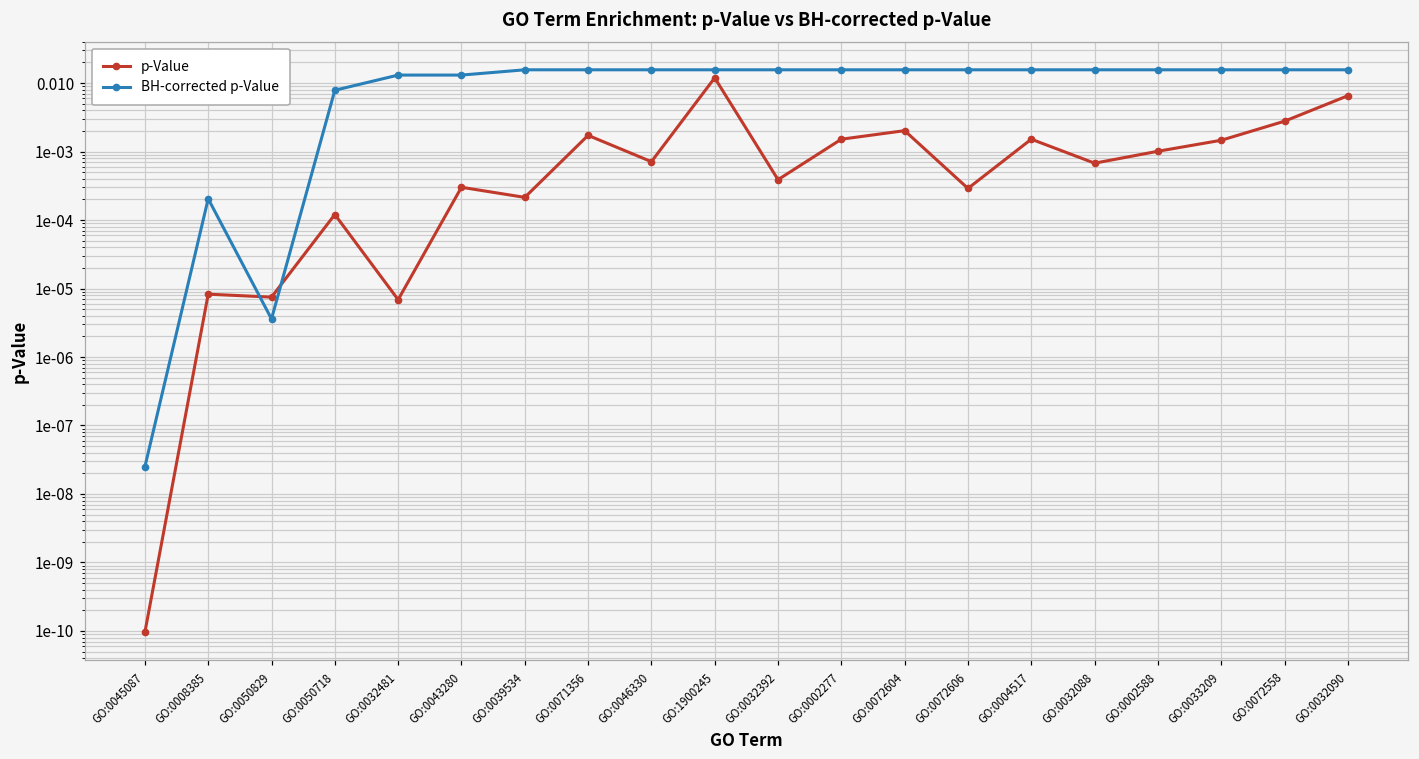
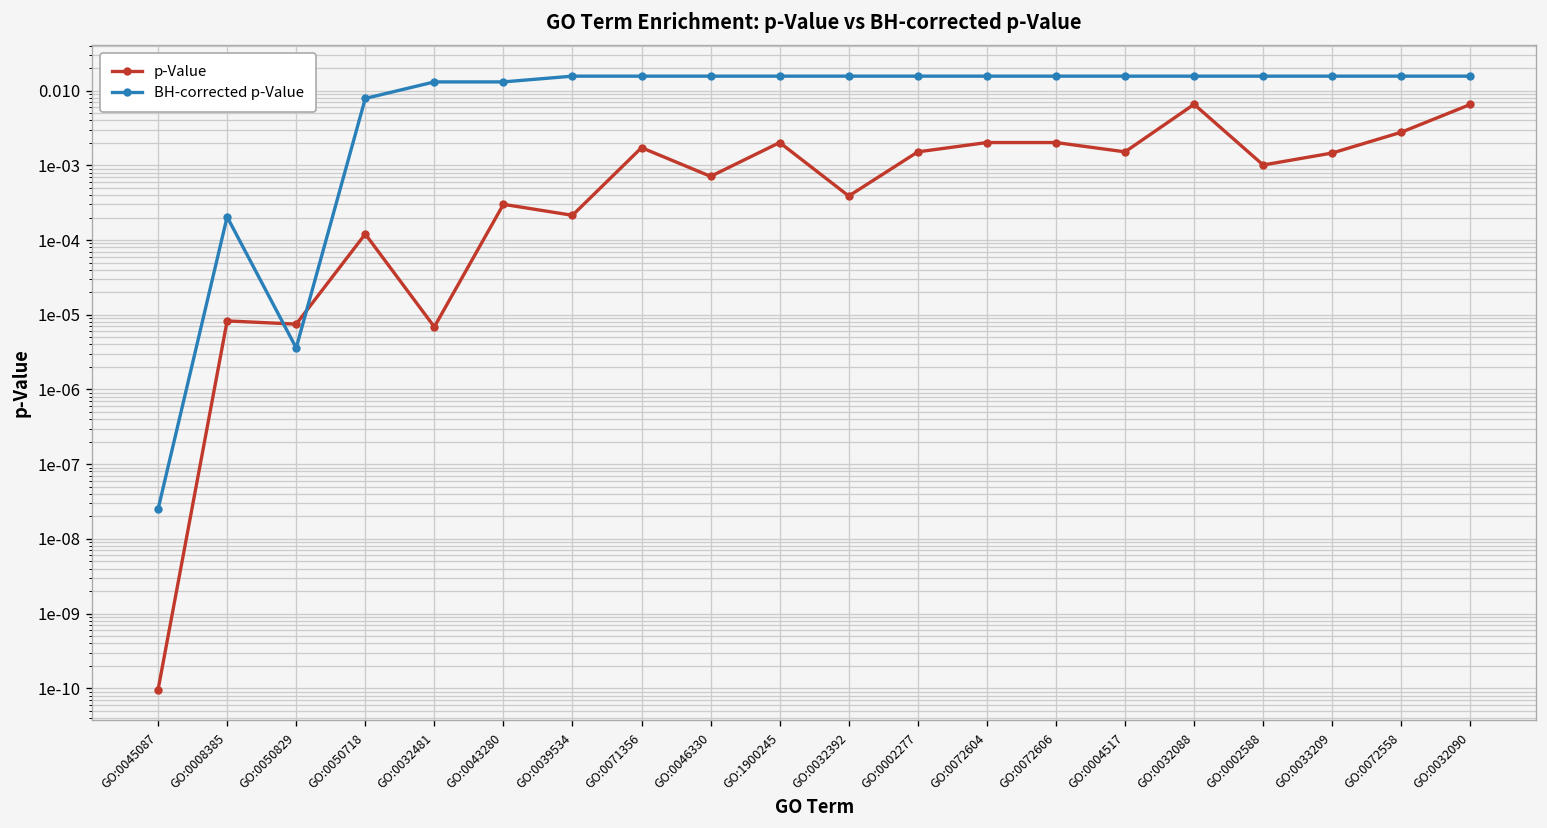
  {
    "p-Value": {
      "GO:0045087": 0.00000000010,
      "GO:0008385": 0.000008,
      "GO:0050829": 0.000007,
      "GO:0050718": 0.00012,
      "GO:0032481": 0.000007,
      "GO:0043280": 0.0003,
      "GO:0039534": 0.0002,
      "GO:0071356": 0.0017,
      "GO:0046330": 0.0007,
-     "GO:1900245": 0.012,
+     "GO:1900245": 0.0020,
      "GO:0032392": 0.0004,
      "GO:0002277": 0.0015,
      "GO:0072604": 0.0020,
-     "GO:0072606": 0.0003,
+     "GO:0072606": 0.0020,
      "GO:0004517": 0.0015,
-     "GO:0032088": 0.0007,
+     "GO:0032088": 0.007,
      "GO:0002588": 0.0010,
      "GO:0033209": 0.0015,
      "GO:0072558": 0.003,
      "GO:0032090": 0.007
    },
    "BH-corrected p-Value": {
      "GO:0045087": 0.000000025,
      "GO:0008385": 0.0002,
      "GO:0050829": 0.000004,
      "GO:0050718": 0.008,
      "GO:0032481": 0.013,
      "GO:0043280": 0.013,
      "GO:0039534": 0.016,
      "GO:0071356": 0.016,
      "GO:0046330": 0.016,
      "GO:1900245": 0.016,
      "GO:0032392": 0.016,
      "GO:0002277": 0.016,
      "GO:0072604": 0.016,
      "GO:0072606": 0.016,
      "GO:0004517": 0.016,
      "GO:0032088": 0.016,
      "GO:0002588": 0.016,
      "GO:0033209": 0.016,
      "GO:0072558": 0.016,
      "GO:0032090": 0.016
    }
  }
